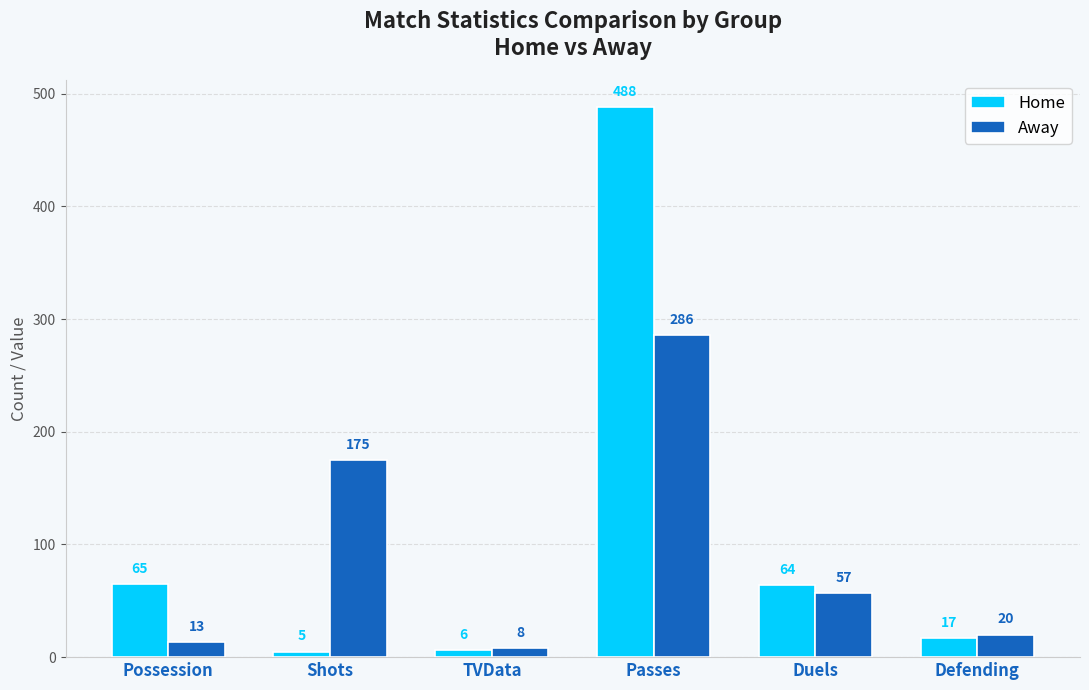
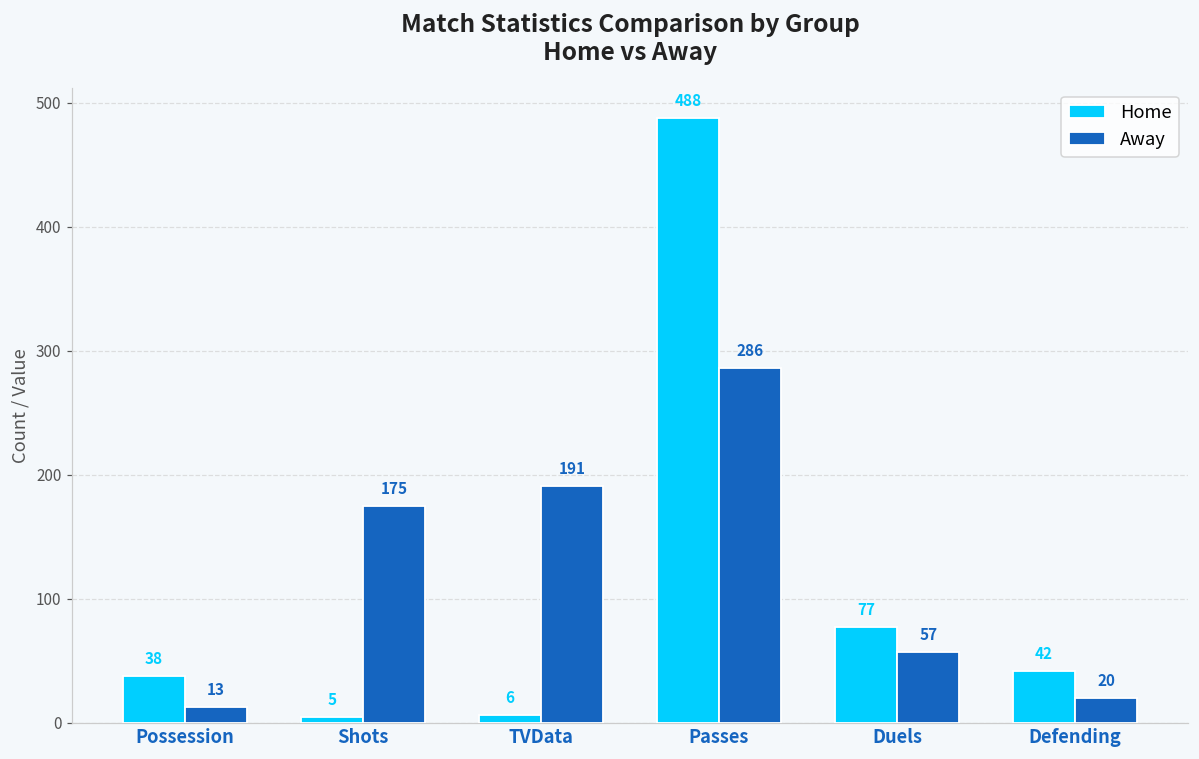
  {
    "Home": {
-     "Possession": 65,
+     "Possession": 38,
      "Shots": 5,
      "TVData": 6,
      "Passes": 488,
-     "Duels": 64,
-     "Defending": 17
+     "Duels": 77,
+     "Defending": 42
    },
    "Away": {
      "Possession": 13,
      "Shots": 175,
-     "TVData": 8,
+     "TVData": 191,
      "Passes": 286,
      "Duels": 57,
      "Defending": 20
    }
  }
